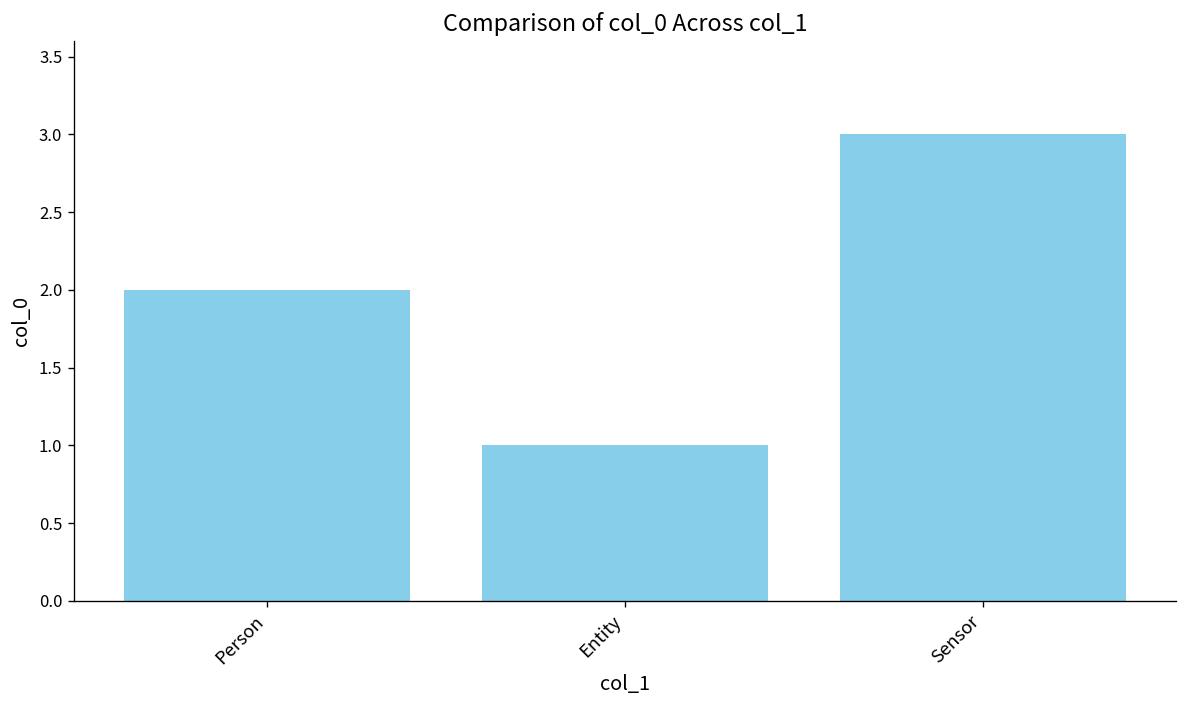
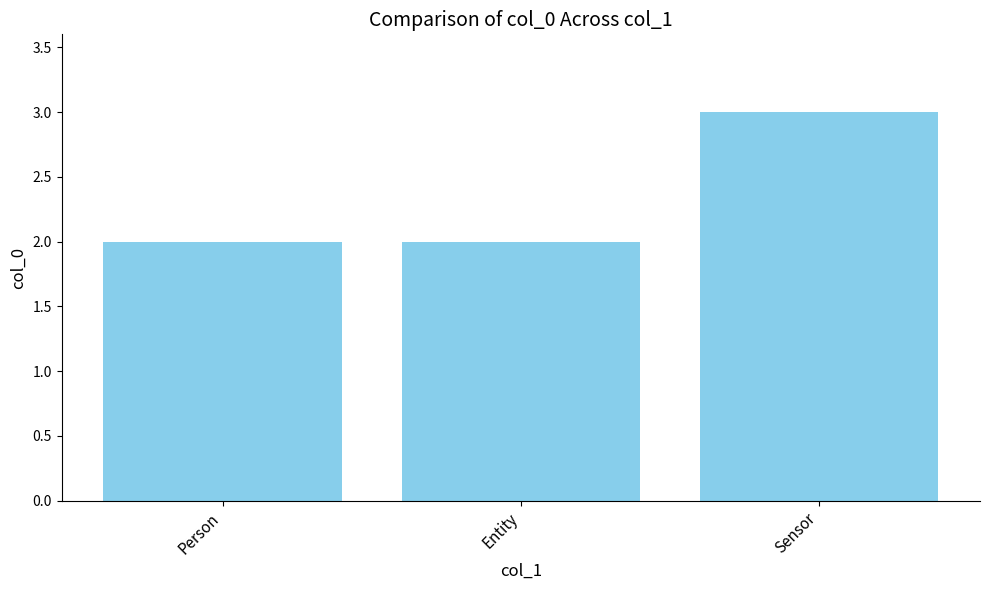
  {
    "Person": 2,
-   "Entity": 1,
+   "Entity": 2,
    "Sensor": 3
  }
